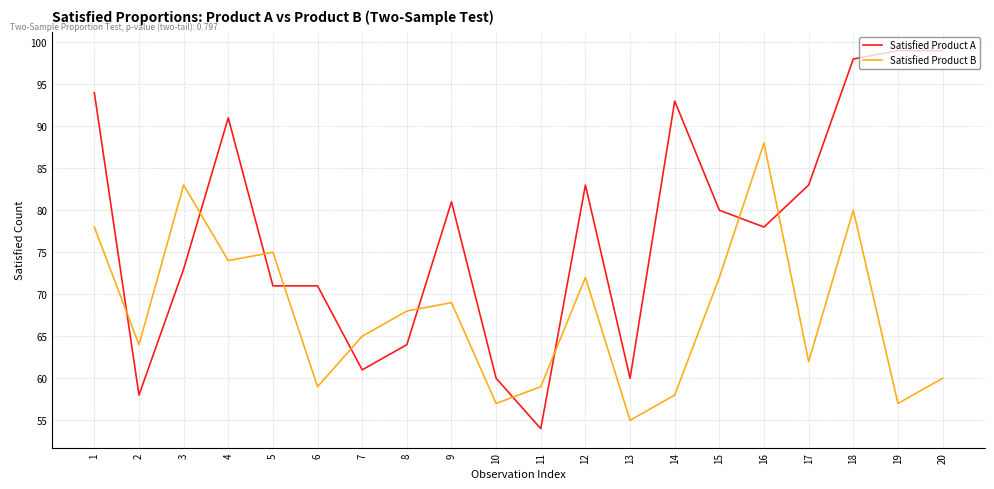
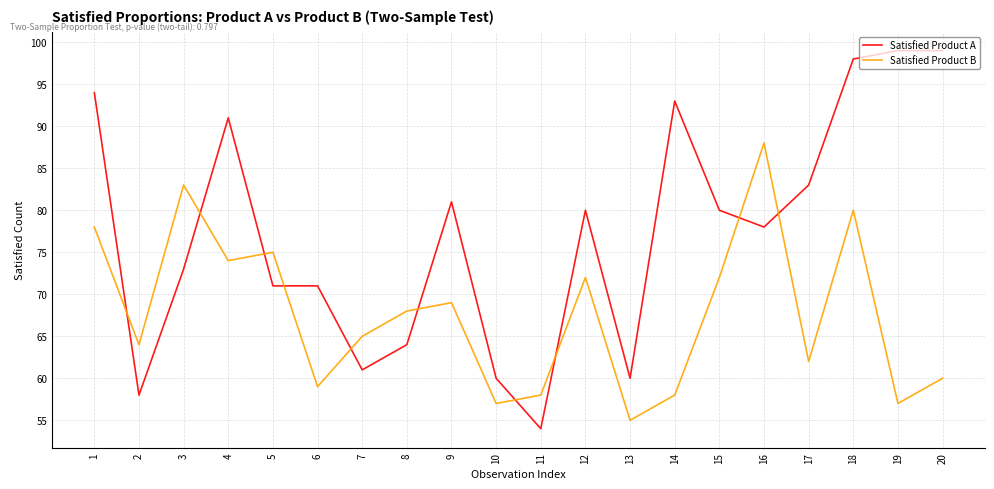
  {
    "Satisfied Product A": {
      "1": 94,
      "2": 58,
      "3": 73,
      "4": 91,
      "5": 71,
      "6": 71,
      "7": 61,
      "8": 64,
      "9": 81,
      "10": 60,
      "11": 54,
-     "12": 83,
+     "12": 80,
      "13": 60,
      "14": 93,
      "15": 80,
      "16": 78,
      "17": 83,
      "18": 98
    },
    "Satisfied Product B": {
      "1": 78,
      "2": 64,
      "3": 83,
      "4": 74,
      "5": 75,
      "6": 59,
      "7": 65,
      "8": 68,
      "9": 69,
      "10": 57,
-     "11": 59,
+     "11": 58,
      "12": 72,
      "13": 55,
      "14": 58,
      "15": 72,
      "16": 88,
      "17": 62,
      "18": 80,
      "19": 57,
      "20": 60
    }
  }
